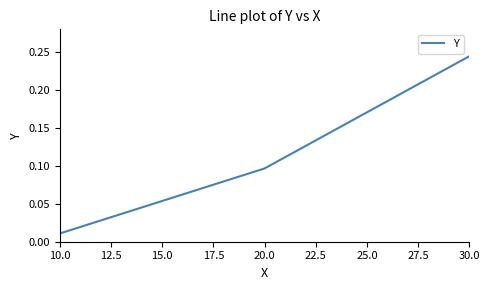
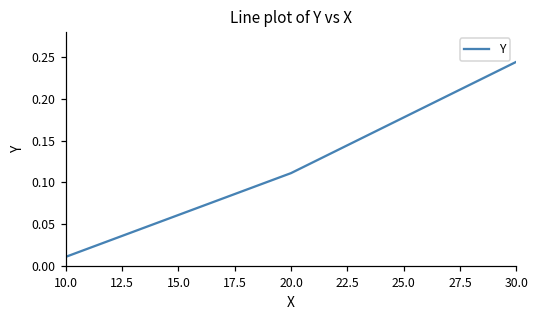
  {
    "10.0": 0.01,
-   "20.0": 0.10,
+   "20.0": 0.11,
    "30.0": 0.24
  }
